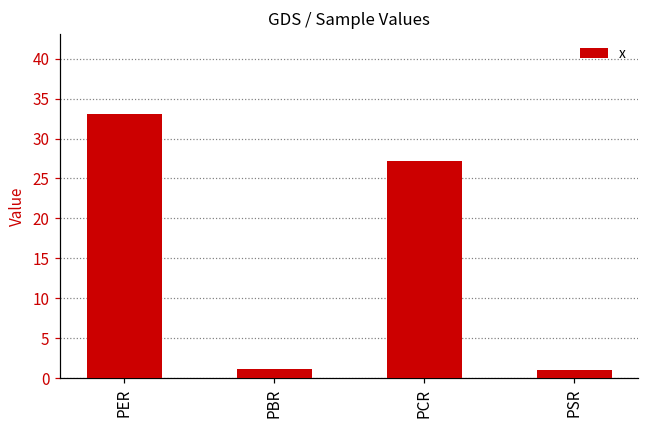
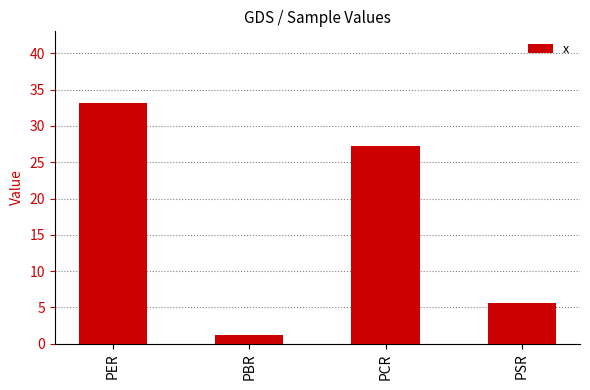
  {
    "PER": 33,
    "PBR": 1,
    "PCR": 27,
-   "PSR": 1
+   "PSR": 6
  }
